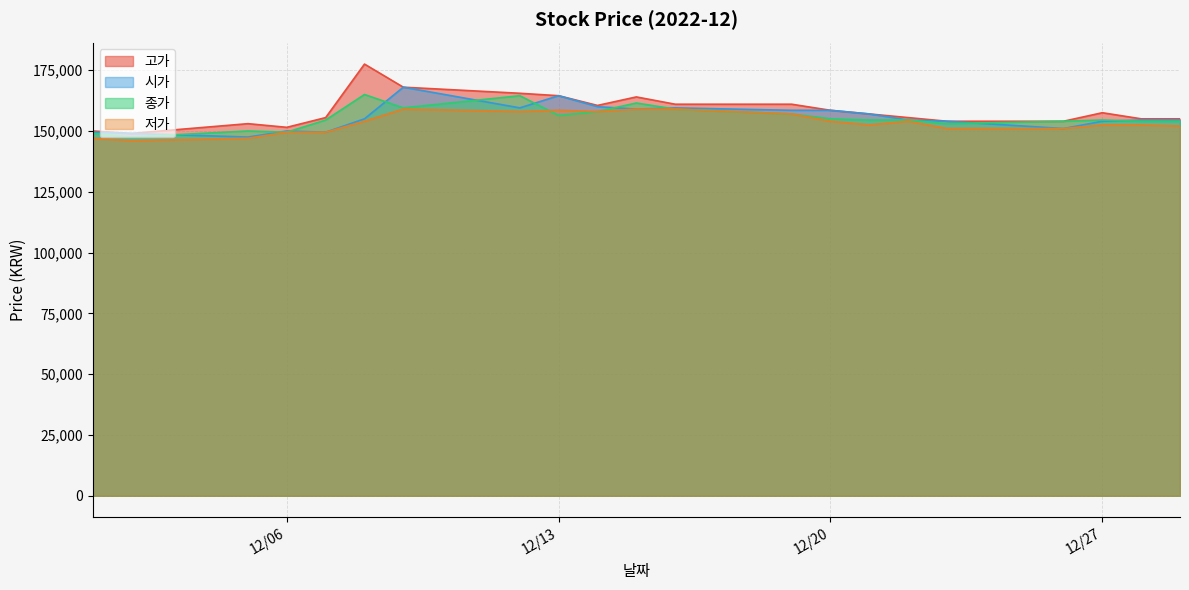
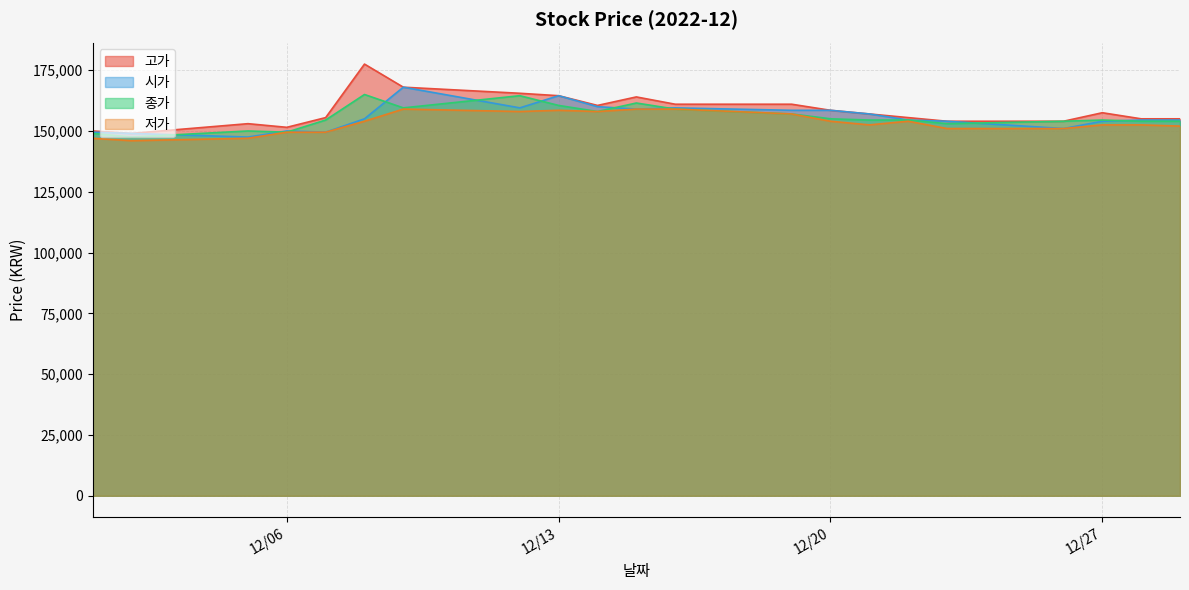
  {
    "종가": {
-     "12/13": "156,000"
+     "12/13": "161,000"
    }
  }
